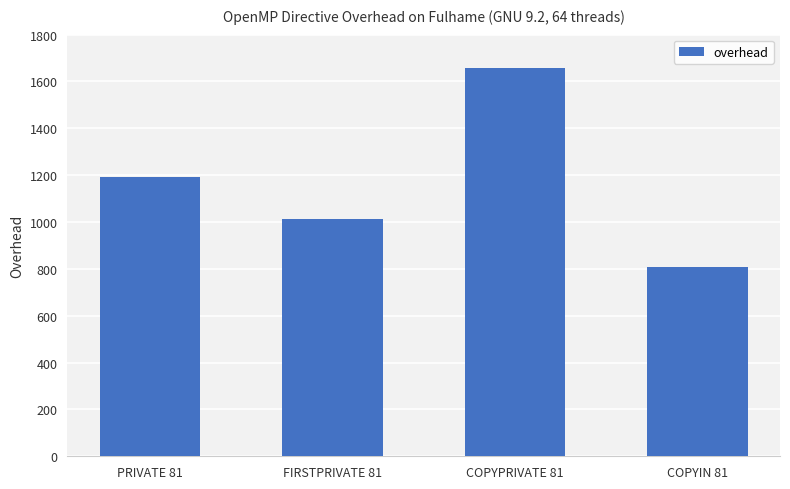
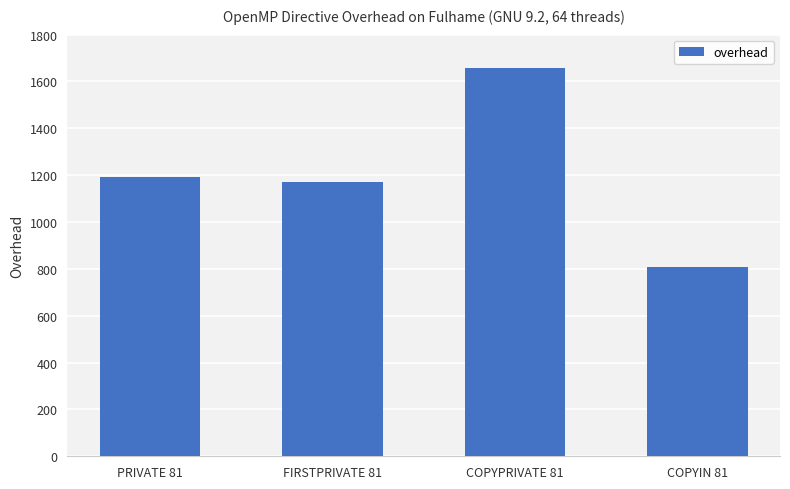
  {
    "PRIVATE 81": 1190,
-   "FIRSTPRIVATE 81": 1010,
+   "FIRSTPRIVATE 81": 1170,
    "COPYPRIVATE 81": 1660,
    "COPYIN 81": 810
  }
